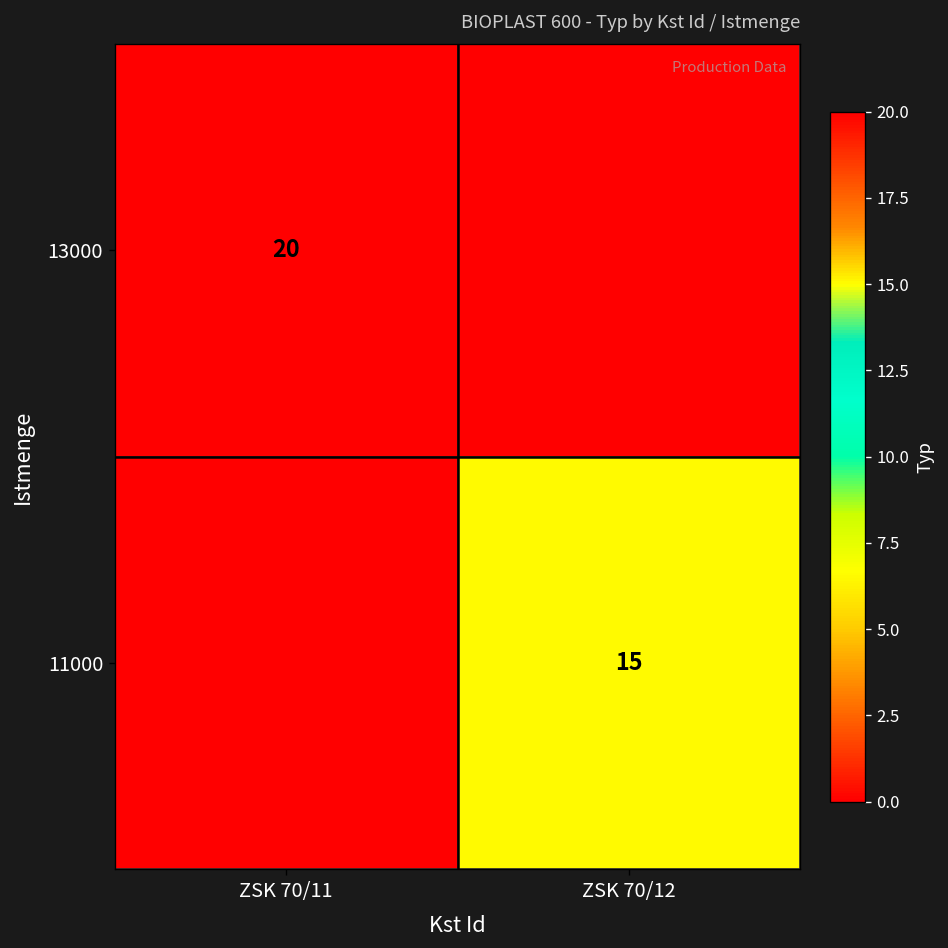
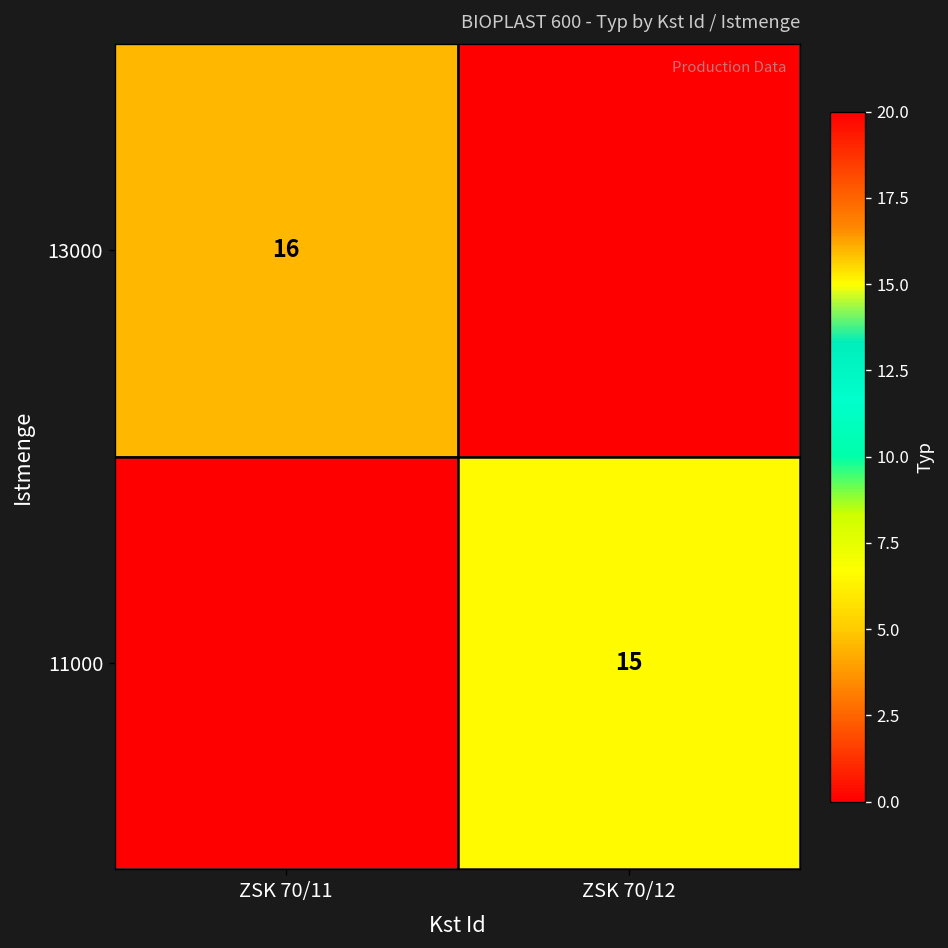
  {
    "13000": {
-     "ZSK 70/11": 20
+     "ZSK 70/11": 16
    },
    "11000": {
      "ZSK 70/12": 15
    }
  }
